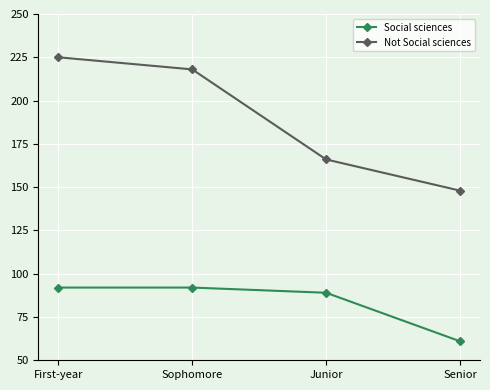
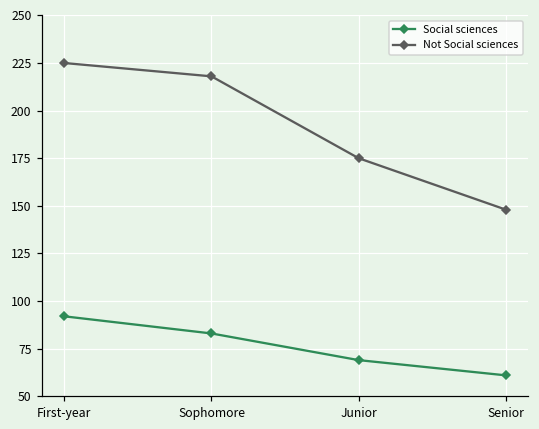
  {
    "Social sciences": {
      "First-year": 92,
-     "Sophomore": 92,
-     "Junior": 89,
+     "Sophomore": 83,
+     "Junior": 69,
      "Senior": 61
    },
    "Not Social sciences": {
      "First-year": 225,
      "Sophomore": 218,
-     "Junior": 166,
+     "Junior": 175,
      "Senior": 148
    }
  }
